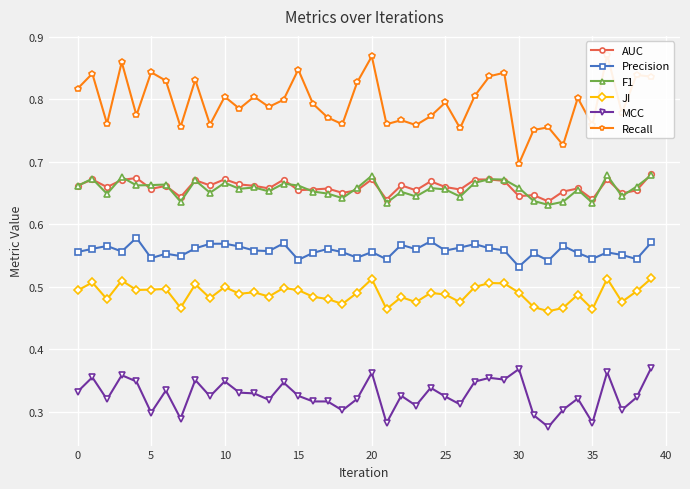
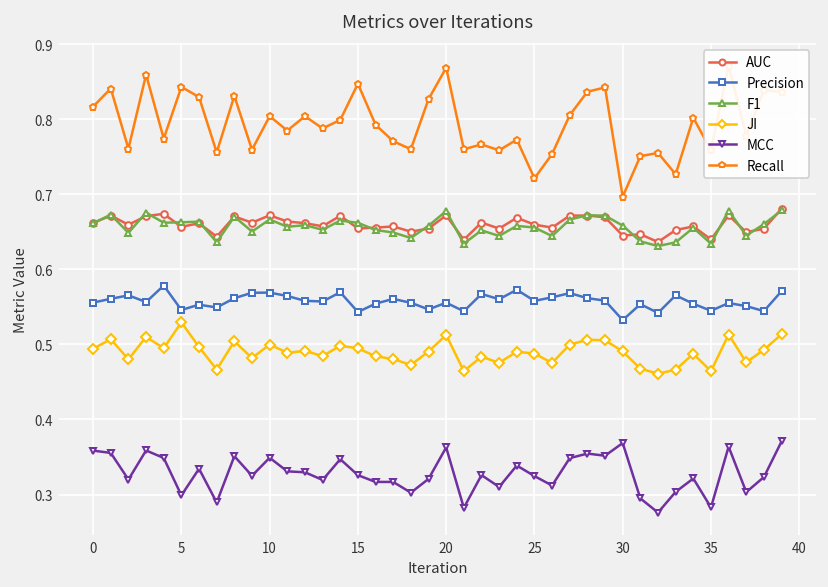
  {
    "AUC": {
      "5": 0.66,
      "10": 0.67,
      "15": 0.65,
      "20": 0.67,
      "30": 0.65,
      "35": 0.64
    },
    "Precision": {
      "0": 0.56,
      "5": 0.55,
      "10": 0.57,
      "15": 0.54,
      "20": 0.56,
      "25": 0.56,
      "30": 0.53,
      "35": 0.54
    },
    "F1": {
      "5": 0.66,
      "10": 0.67,
      "15": 0.66,
      "20": 0.68,
      "30": 0.66,
      "35": 0.63
    },
    "JI": {
      "0": 0.49,
-     "5": 0.50,
+     "5": 0.53,
      "10": 0.50,
      "15": 0.49,
      "20": 0.51,
      "25": 0.49,
      "30": 0.49,
      "35": 0.46
    },
    "MCC": {
-     "0": 0.33,
+     "0": 0.36,
      "5": 0.30,
      "10": 0.35,
      "15": 0.33,
      "20": 0.36,
      "25": 0.32,
      "30": 0.37,
      "35": 0.28
    },
    "Recall": {
      "0": 0.82,
      "5": 0.84,
      "10": 0.80,
      "15": 0.85,
      "20": 0.87,
-     "25": 0.79,
+     "25": 0.72,
      "30": 0.70
    }
  }
